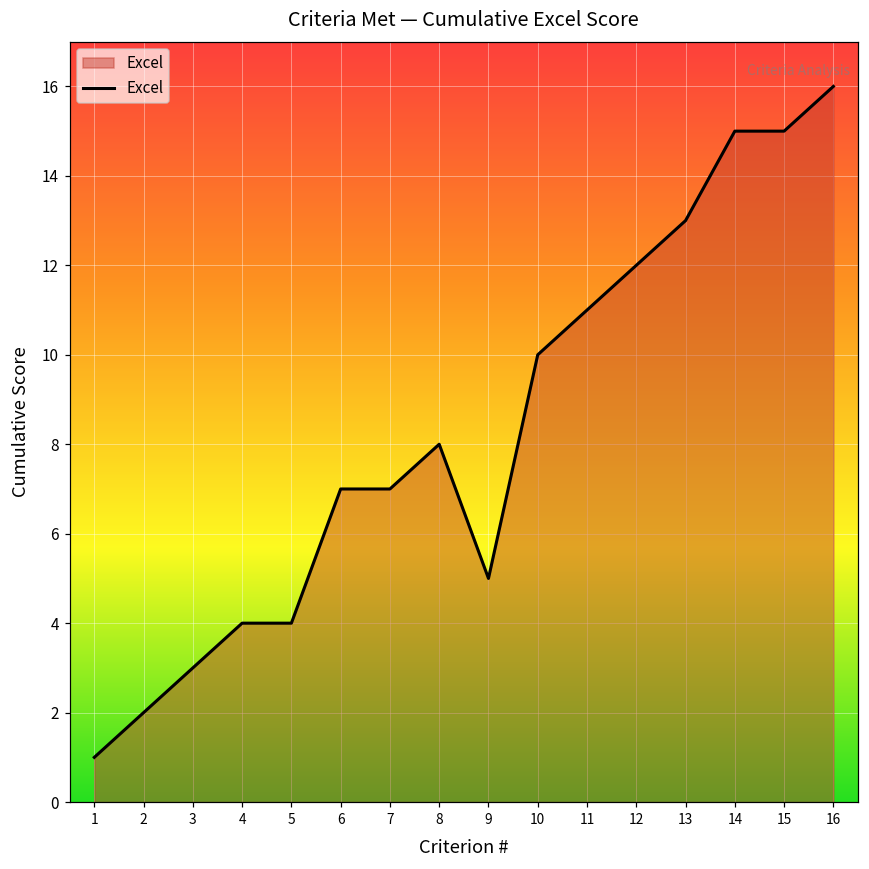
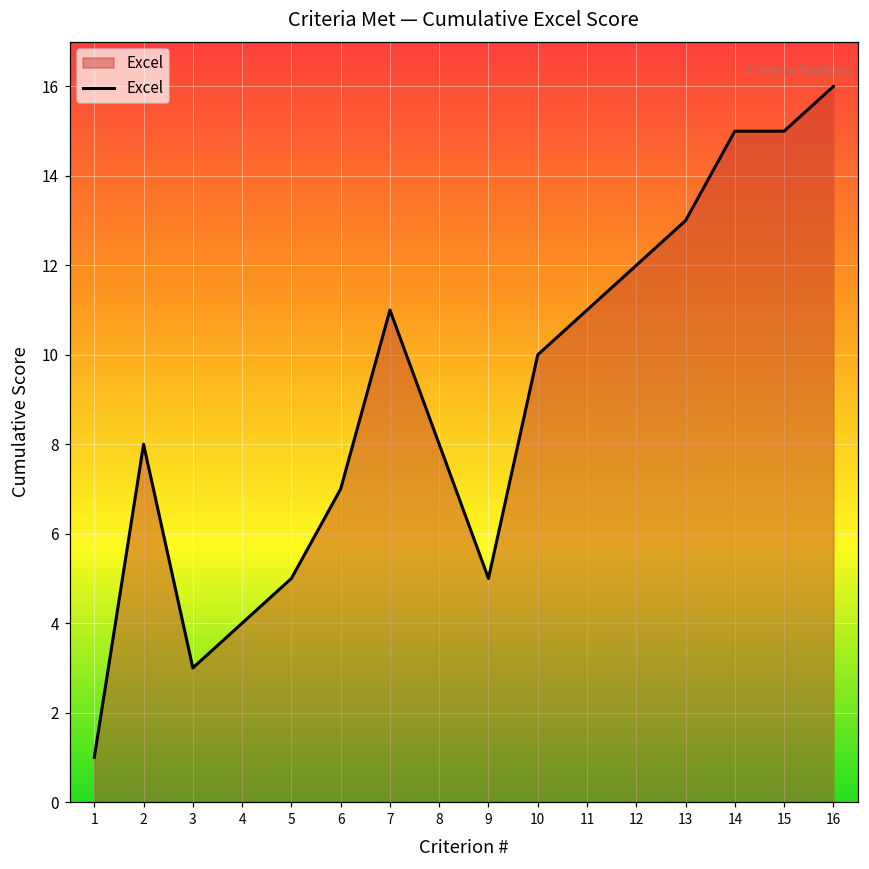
  {
    "1": 1,
-   "2": 2,
+   "2": 8,
    "3": 3,
    "4": 4,
-   "5": 4,
+   "5": 5,
    "6": 7,
-   "7": 7,
+   "7": 11,
    "8": 8,
    "9": 5,
    "10": 10,
    "11": 11,
    "12": 12,
    "13": 13,
    "14": 15,
    "15": 15,
    "16": 16
  }
